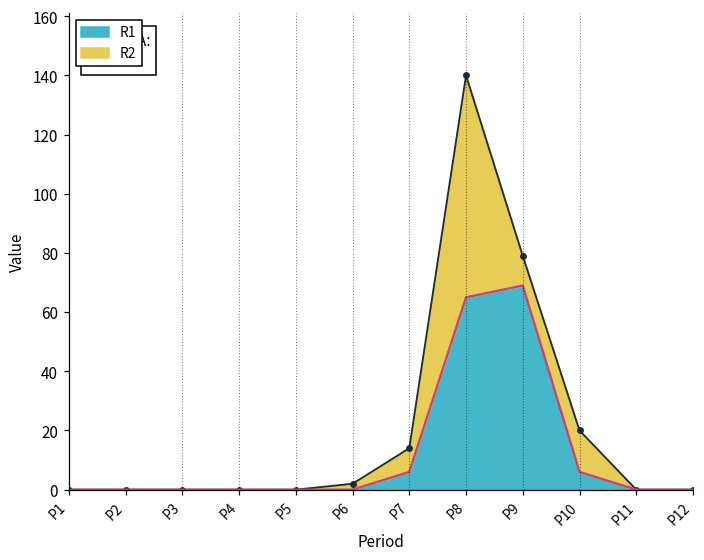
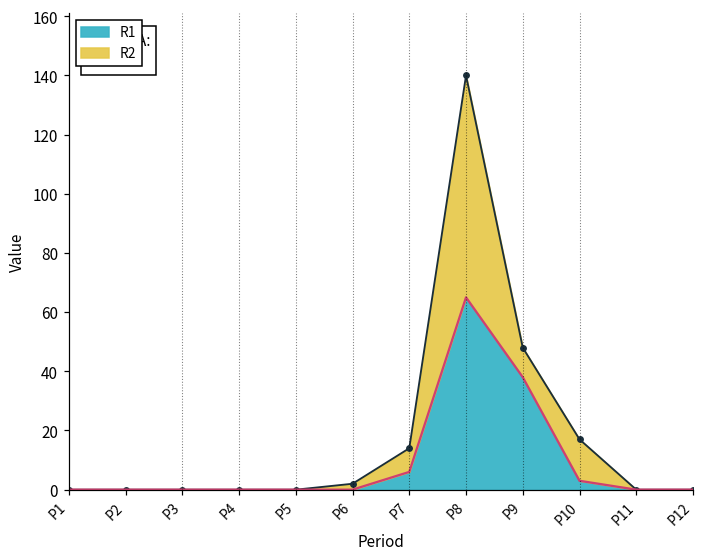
  {
    "R1": {
      "P6": 0,
      "P7": 6,
      "P8": 65,
-     "P9": 69,
-     "P10": 6
+     "P9": 38,
+     "P10": 3
    },
    "R2": {
      "P6": 2,
      "P7": 8,
      "P8": 75,
      "P9": 10,
      "P10": 14
    }
  }
